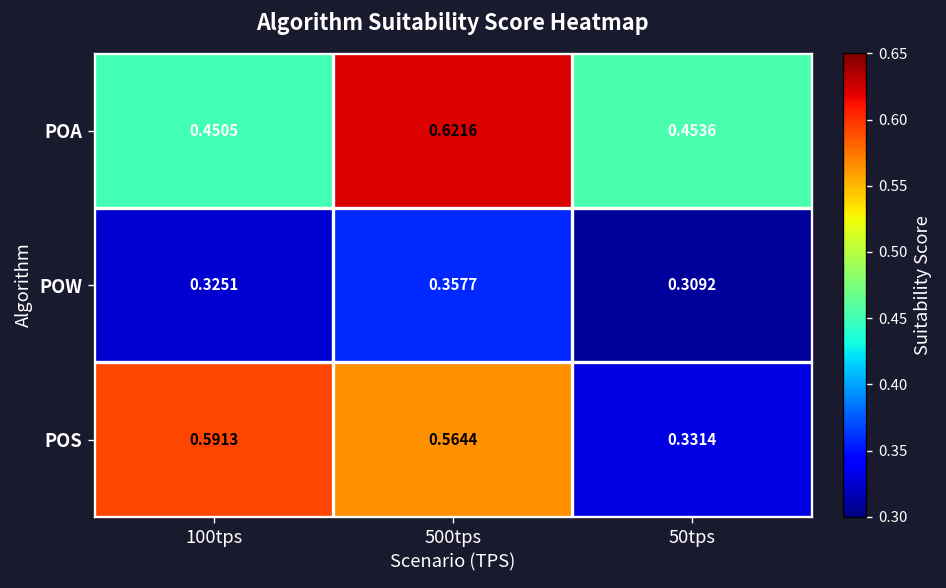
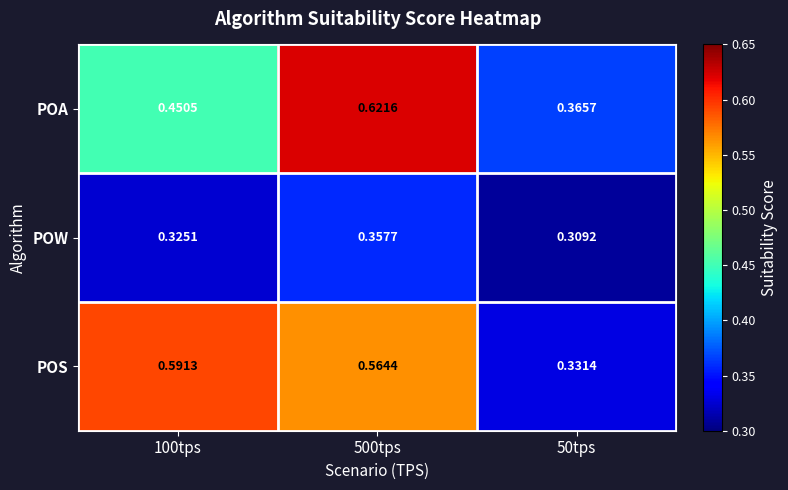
  {
    "POA": {
      "100tps": 0.4505,
      "500tps": 0.6216,
-     "50tps": 0.4536
+     "50tps": 0.3657
    },
    "POW": {
      "100tps": 0.3251,
      "500tps": 0.3577,
      "50tps": 0.3092
    },
    "POS": {
      "100tps": 0.5913,
      "500tps": 0.5644,
      "50tps": 0.3314
    }
  }
